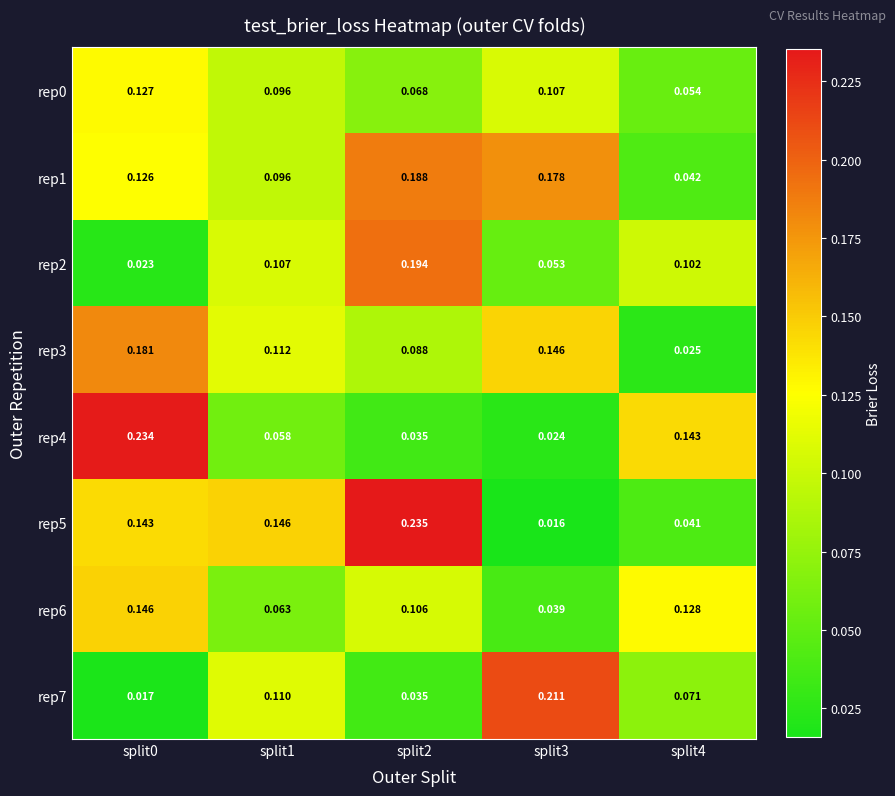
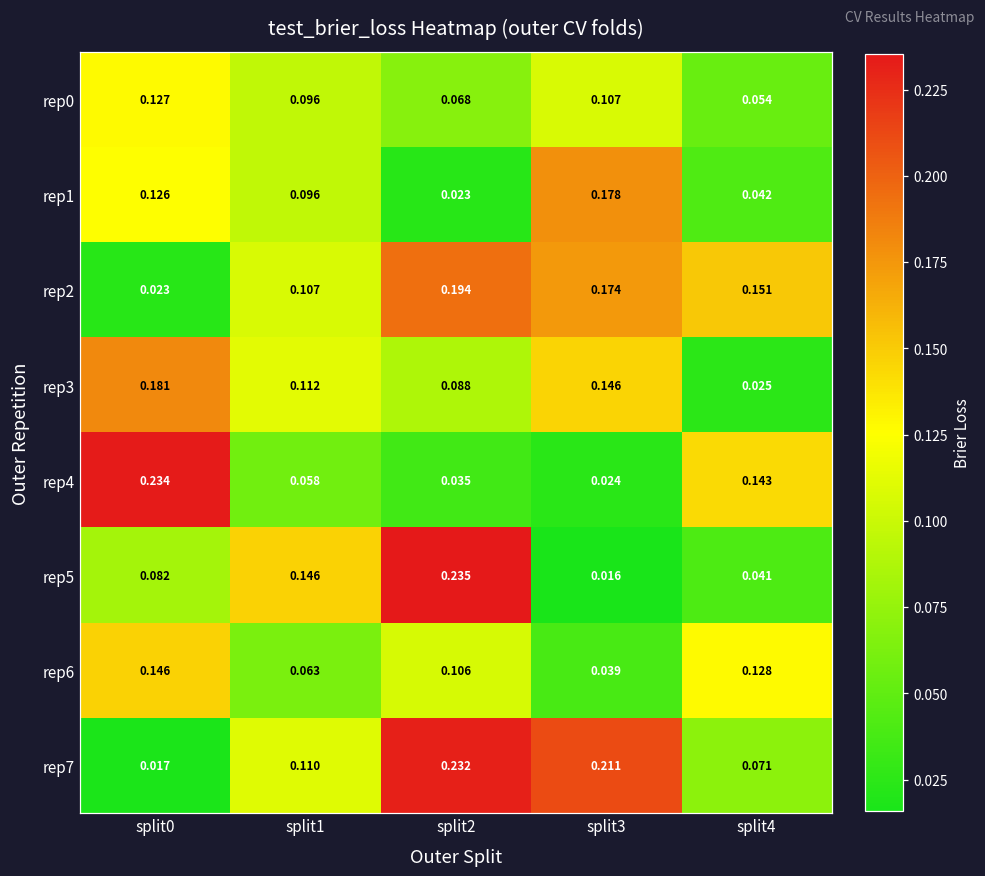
  {
    "rep0": {
      "split0": 0.127,
      "split1": 0.096,
      "split2": 0.068,
      "split3": 0.107,
      "split4": 0.054
    },
    "rep1": {
      "split0": 0.126,
      "split1": 0.096,
-     "split2": 0.188,
+     "split2": 0.023,
      "split3": 0.178,
      "split4": 0.042
    },
    "rep2": {
      "split0": 0.023,
      "split1": 0.107,
      "split2": 0.194,
-     "split3": 0.053,
-     "split4": 0.102
+     "split3": 0.174,
+     "split4": 0.151
    },
    "rep3": {
      "split0": 0.181,
      "split1": 0.112,
      "split2": 0.088,
      "split3": 0.146,
      "split4": 0.025
    },
    "rep4": {
      "split0": 0.234,
      "split1": 0.058,
      "split2": 0.035,
      "split3": 0.024,
      "split4": 0.143
    },
    "rep5": {
-     "split0": 0.143,
+     "split0": 0.082,
      "split1": 0.146,
      "split2": 0.235,
      "split3": 0.016,
      "split4": 0.041
    },
    "rep6": {
      "split0": 0.146,
      "split1": 0.063,
      "split2": 0.106,
      "split3": 0.039,
      "split4": 0.128
    },
    "rep7": {
      "split0": 0.017,
      "split1": 0.110,
-     "split2": 0.035,
+     "split2": 0.232,
      "split3": 0.211,
      "split4": 0.071
    }
  }
